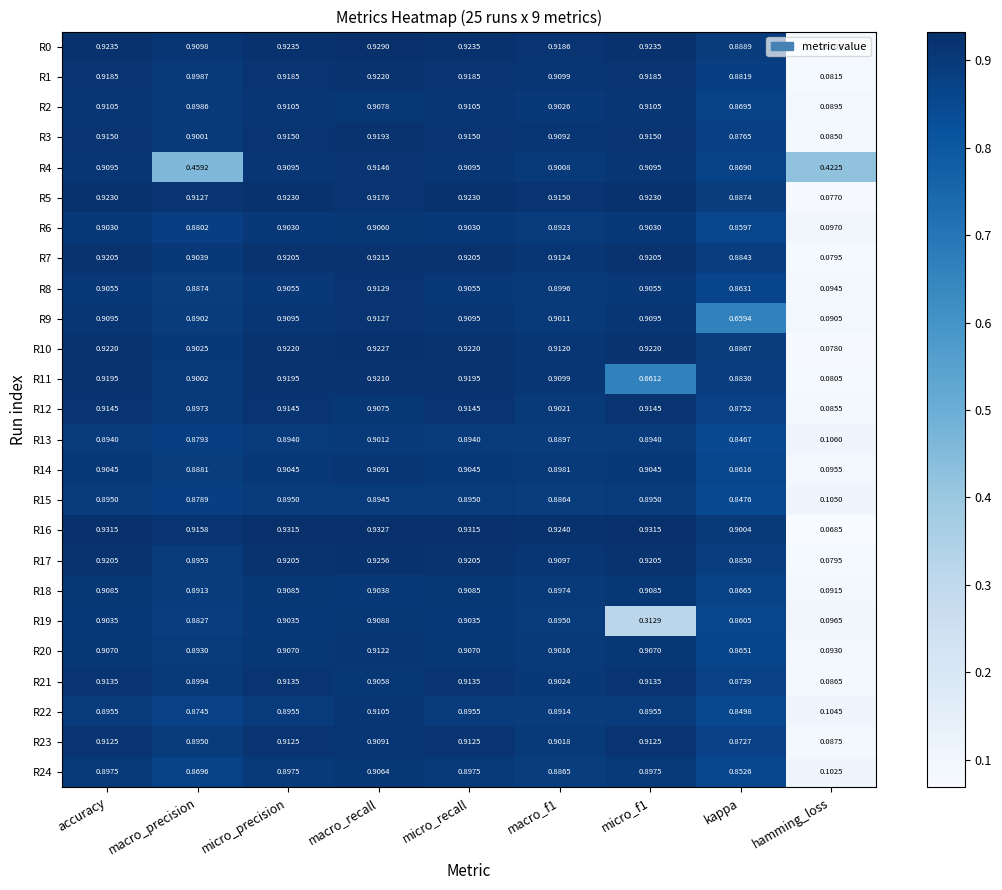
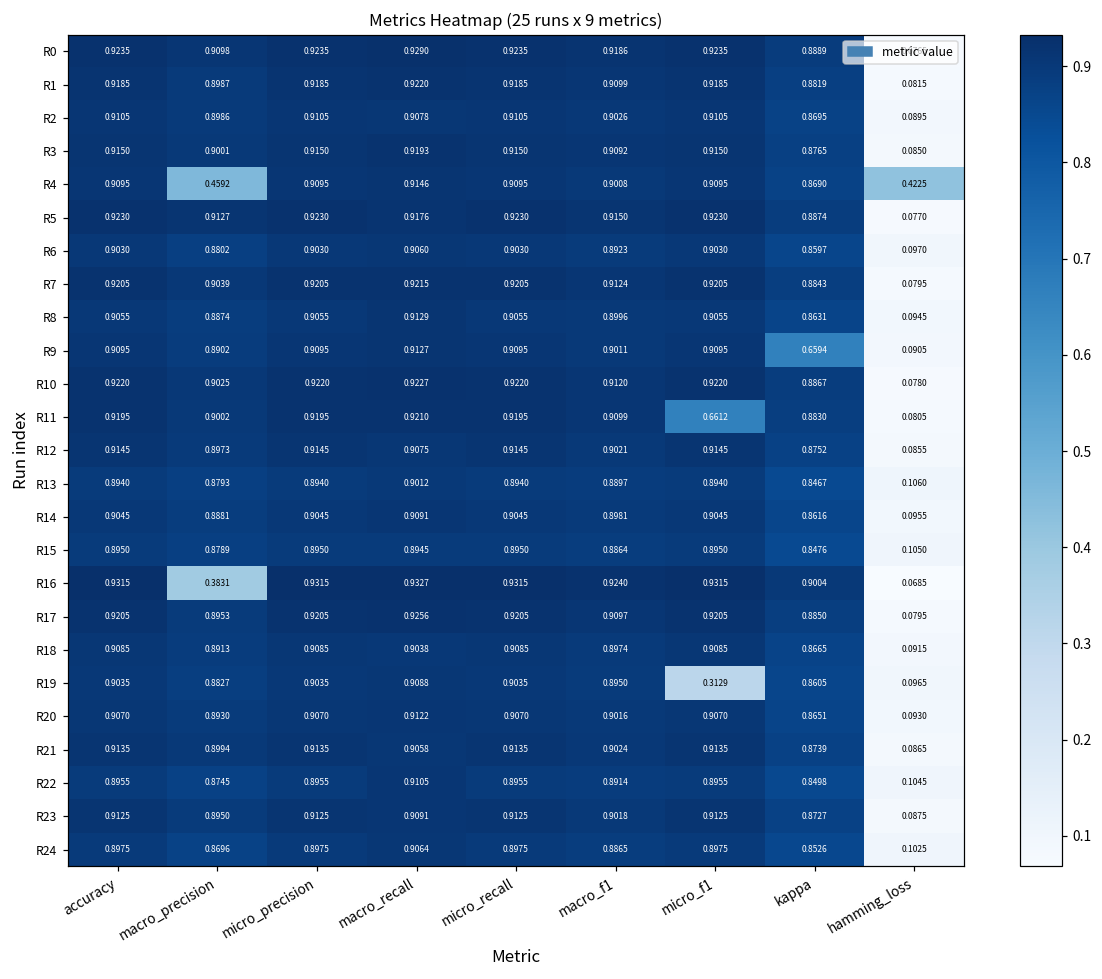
  {
    "R16": {
      "accuracy": 0.9315,
-     "macro_precision": 0.9158,
+     "macro_precision": 0.3831,
      "micro_precision": 0.9315,
      "macro_recall": 0.9327,
      "micro_recall": 0.9315,
      "macro_f1": 0.9240,
      "micro_f1": 0.9315,
      "kappa": 0.9004,
      "hamming_loss": 0.0685
    }
  }
